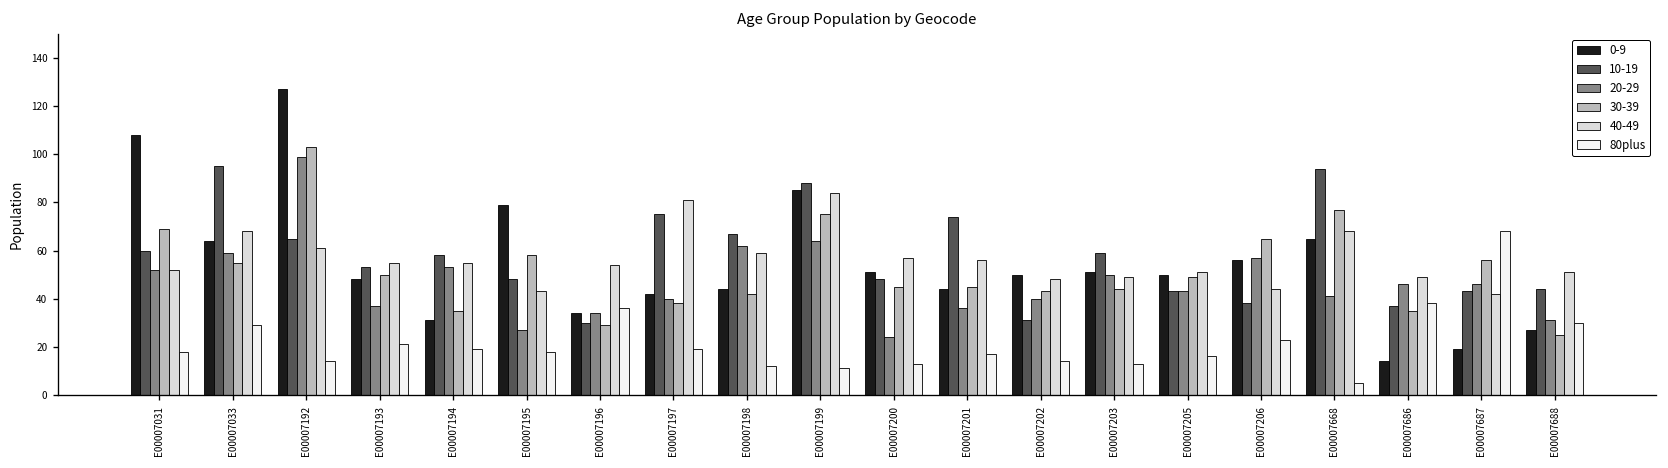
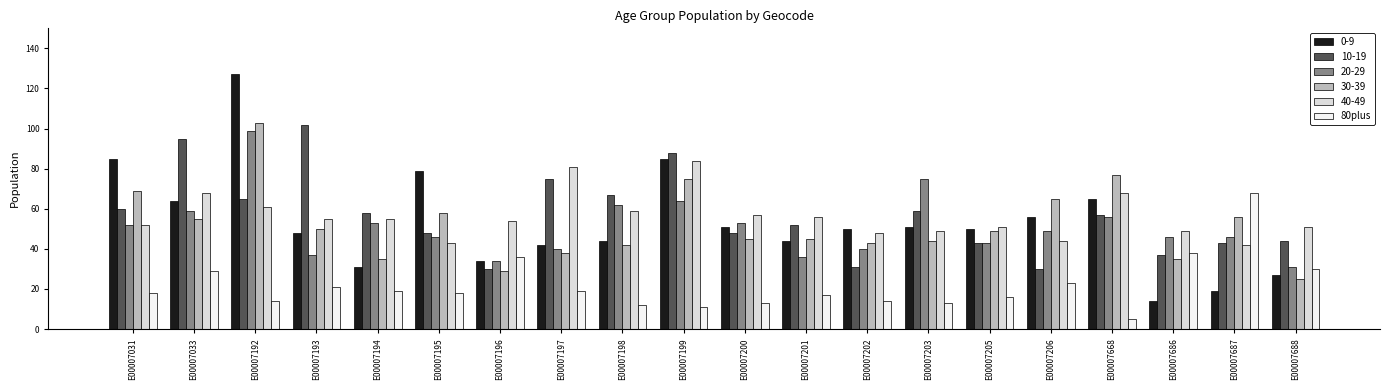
  {
    "0-9": {
-     "E00007031": 108,
+     "E00007031": 85,
      "E00007033": 64,
      "E00007192": 127,
      "E00007193": 48,
      "E00007194": 31,
      "E00007195": 79,
      "E00007196": 34,
      "E00007197": 42,
      "E00007198": 44,
      "E00007199": 85,
      "E00007200": 51,
      "E00007201": 44,
      "E00007202": 50,
      "E00007203": 51,
      "E00007205": 50,
      "E00007206": 56,
      "E00007668": 65,
      "E00007686": 14,
      "E00007687": 19,
      "E00007688": 27
    },
    "10-19": {
      "E00007031": 60,
      "E00007033": 95,
      "E00007192": 65,
-     "E00007193": 53,
+     "E00007193": 102,
      "E00007194": 58,
      "E00007195": 48,
      "E00007196": 30,
      "E00007197": 75,
      "E00007198": 67,
      "E00007199": 88,
      "E00007200": 48,
-     "E00007201": 74,
+     "E00007201": 52,
      "E00007202": 31,
      "E00007203": 59,
      "E00007205": 43,
-     "E00007206": 38,
-     "E00007668": 94,
+     "E00007206": 30,
+     "E00007668": 57,
      "E00007686": 37,
      "E00007687": 43,
      "E00007688": 44
    },
    "20-29": {
      "E00007031": 52,
      "E00007033": 59,
      "E00007192": 99,
      "E00007193": 37,
      "E00007194": 53,
-     "E00007195": 27,
+     "E00007195": 46,
      "E00007196": 34,
      "E00007197": 40,
      "E00007198": 62,
      "E00007199": 64,
-     "E00007200": 24,
+     "E00007200": 53,
      "E00007201": 36,
      "E00007202": 40,
-     "E00007203": 50,
+     "E00007203": 75,
      "E00007205": 43,
-     "E00007206": 57,
-     "E00007668": 41,
+     "E00007206": 49,
+     "E00007668": 56,
      "E00007686": 46,
      "E00007687": 46,
      "E00007688": 31
    }
  }
